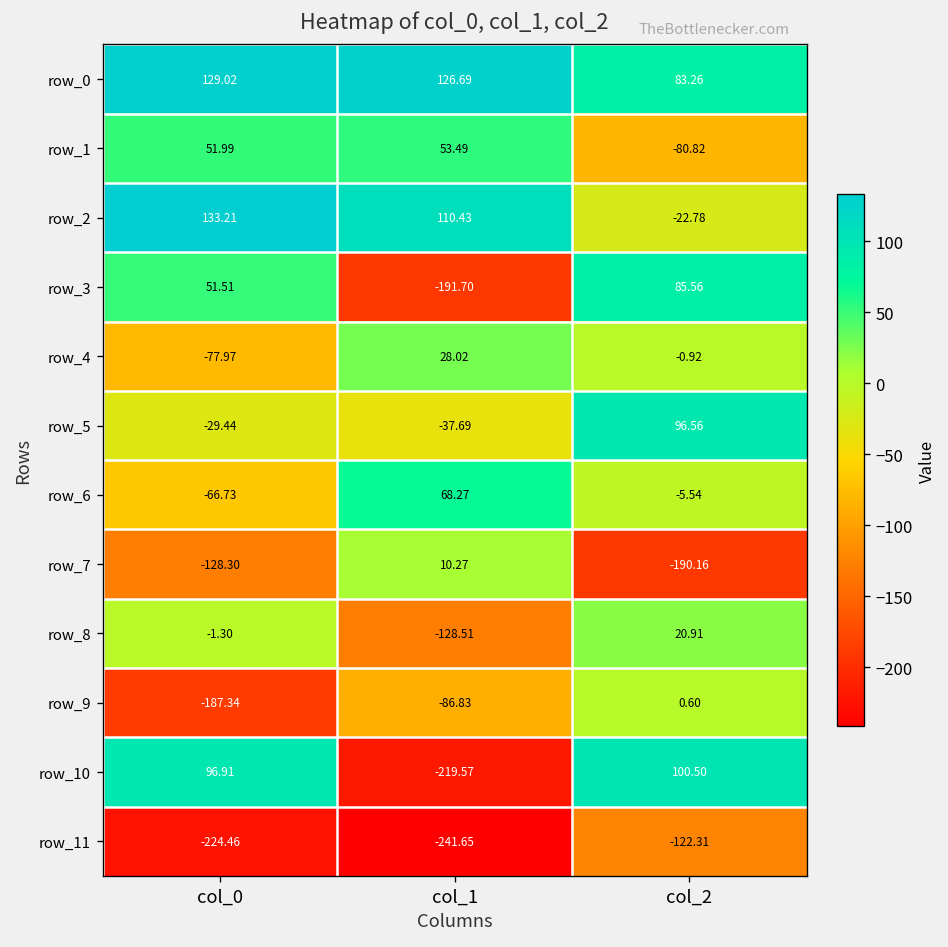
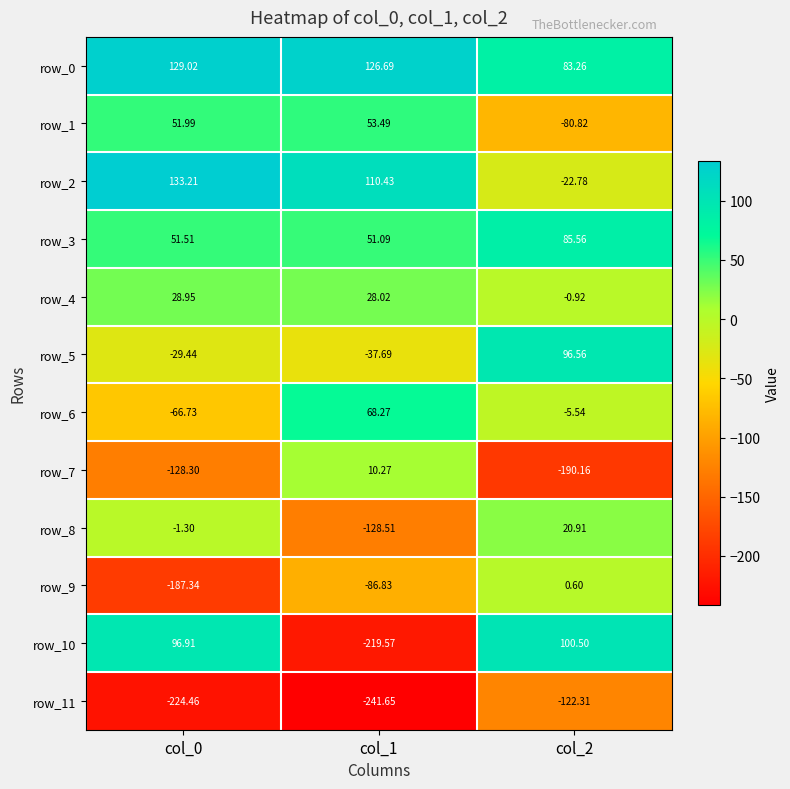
  {
    "row_0": {
      "col_0": 129.02,
      "col_1": 126.69,
      "col_2": 83.26
    },
    "row_1": {
      "col_0": 51.99,
      "col_1": 53.49,
      "col_2": -80.82
    },
    "row_2": {
      "col_0": 133.21,
      "col_1": 110.43,
      "col_2": -22.78
    },
    "row_3": {
      "col_0": 51.51,
-     "col_1": -191.70,
+     "col_1": 51.09,
      "col_2": 85.56
    },
    "row_4": {
-     "col_0": -77.97,
+     "col_0": 28.95,
      "col_1": 28.02,
      "col_2": -0.92
    },
    "row_5": {
      "col_0": -29.44,
      "col_1": -37.69,
      "col_2": 96.56
    },
    "row_6": {
      "col_0": -66.73,
      "col_1": 68.27,
      "col_2": -5.54
    },
    "row_7": {
      "col_0": -128.30,
      "col_1": 10.27,
      "col_2": -190.16
    },
    "row_8": {
      "col_0": -1.30,
      "col_1": -128.51,
      "col_2": 20.91
    },
    "row_9": {
      "col_0": -187.34,
      "col_1": -86.83,
      "col_2": 0.60
    },
    "row_10": {
      "col_0": 96.91,
      "col_1": -219.57,
      "col_2": 100.50
    },
    "row_11": {
      "col_0": -224.46,
      "col_1": -241.65,
      "col_2": -122.31
    }
  }
